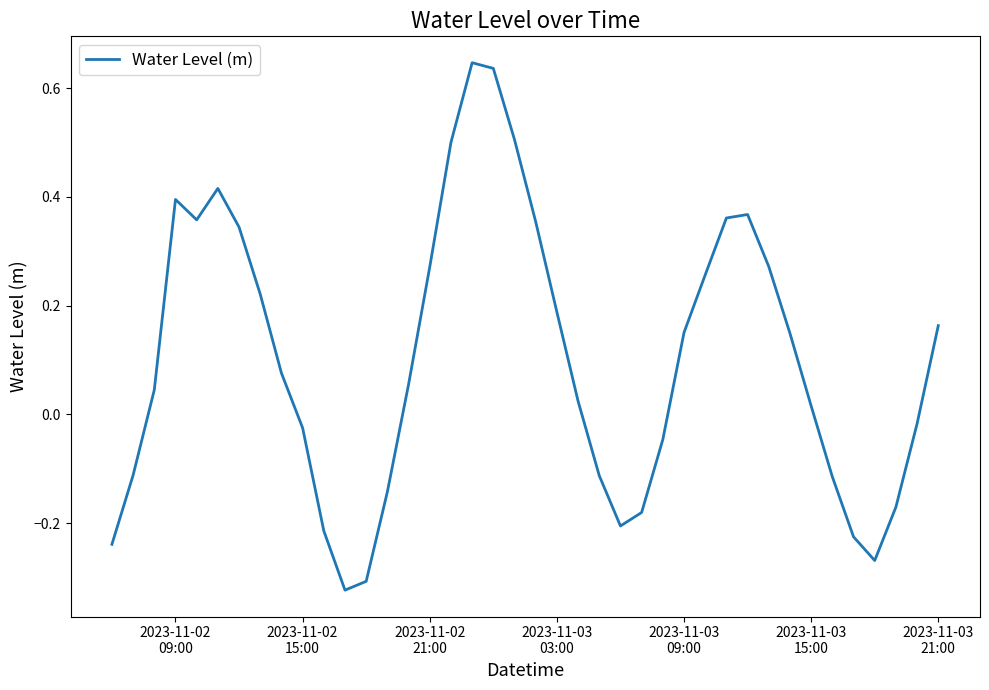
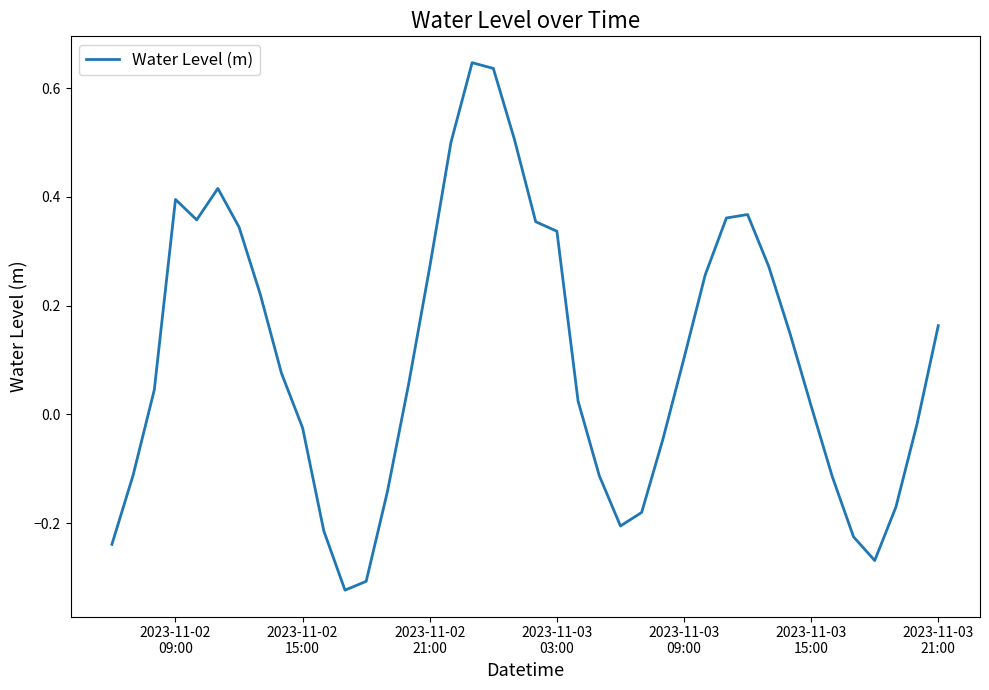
  {
    "2023-11-02 09:00": 0.40,
    "2023-11-02 15:00": -0.02,
    "2023-11-02 21:00": 0.27,
-   "2023-11-03 03:00": 0.19,
-   "2023-11-03 09:00": 0.15,
+   "2023-11-03 03:00": 0.34,
+   "2023-11-03 09:00": 0.10,
    "2023-11-03 15:00": 0.02,
    "2023-11-03 21:00": 0.16
  }
